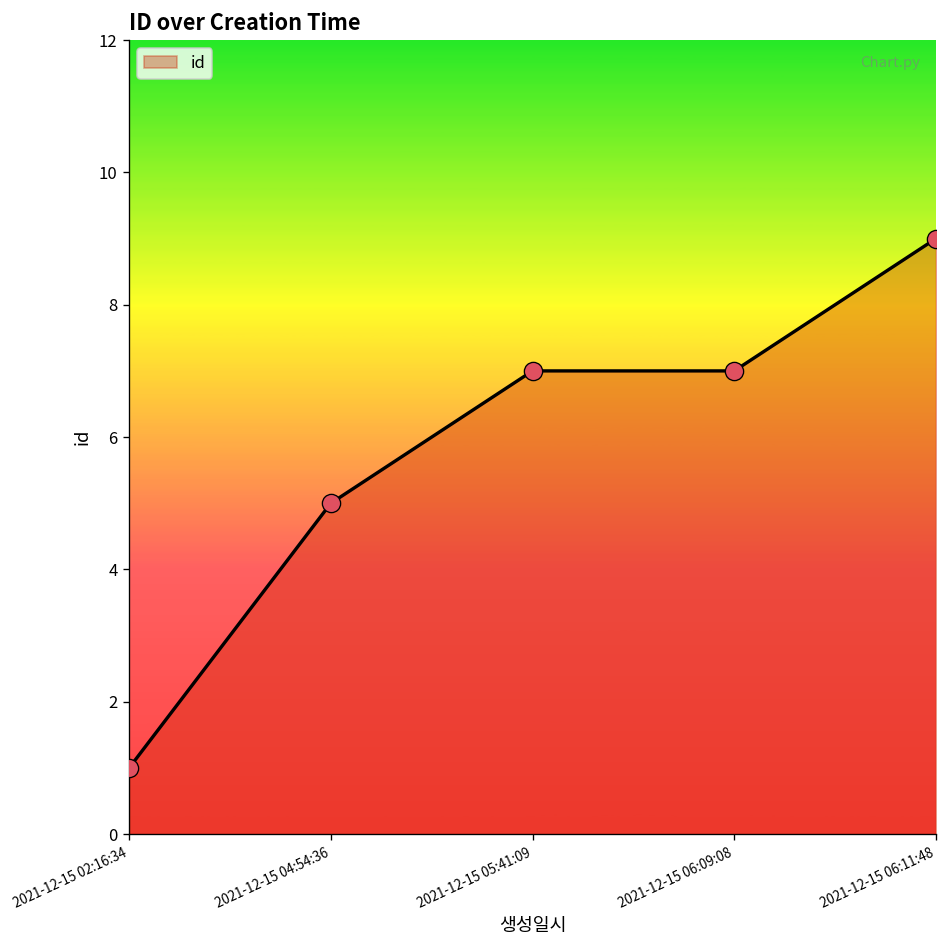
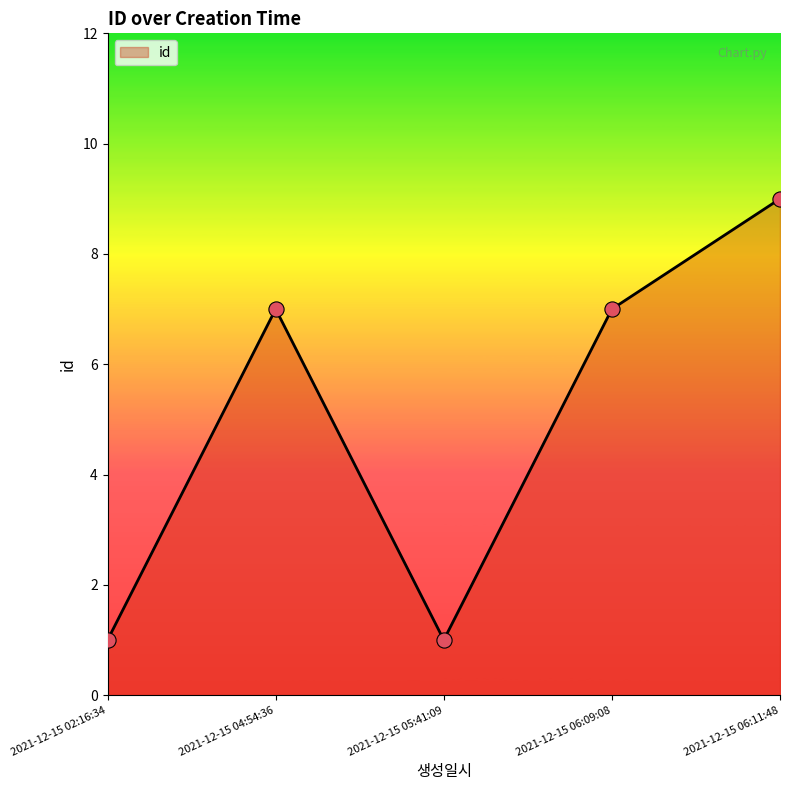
  {
    "2021-12-15 02:16:34": 1,
-   "2021-12-15 04:54:36": 5,
-   "2021-12-15 05:41:09": 7,
+   "2021-12-15 04:54:36": 7,
+   "2021-12-15 05:41:09": 1,
    "2021-12-15 06:09:08": 7,
    "2021-12-15 06:11:48": 9
  }
